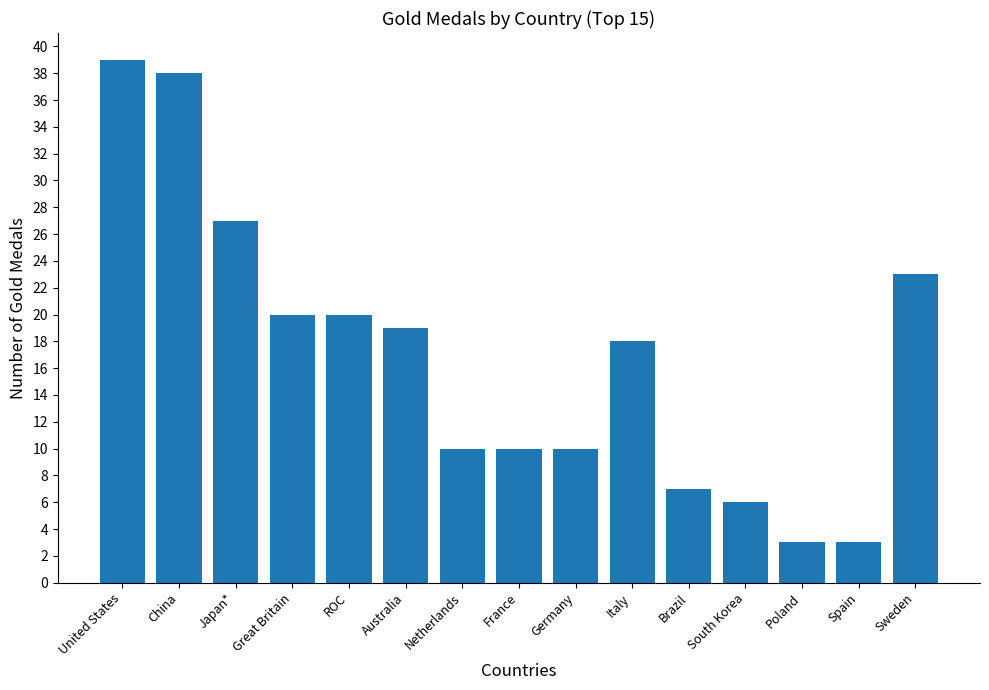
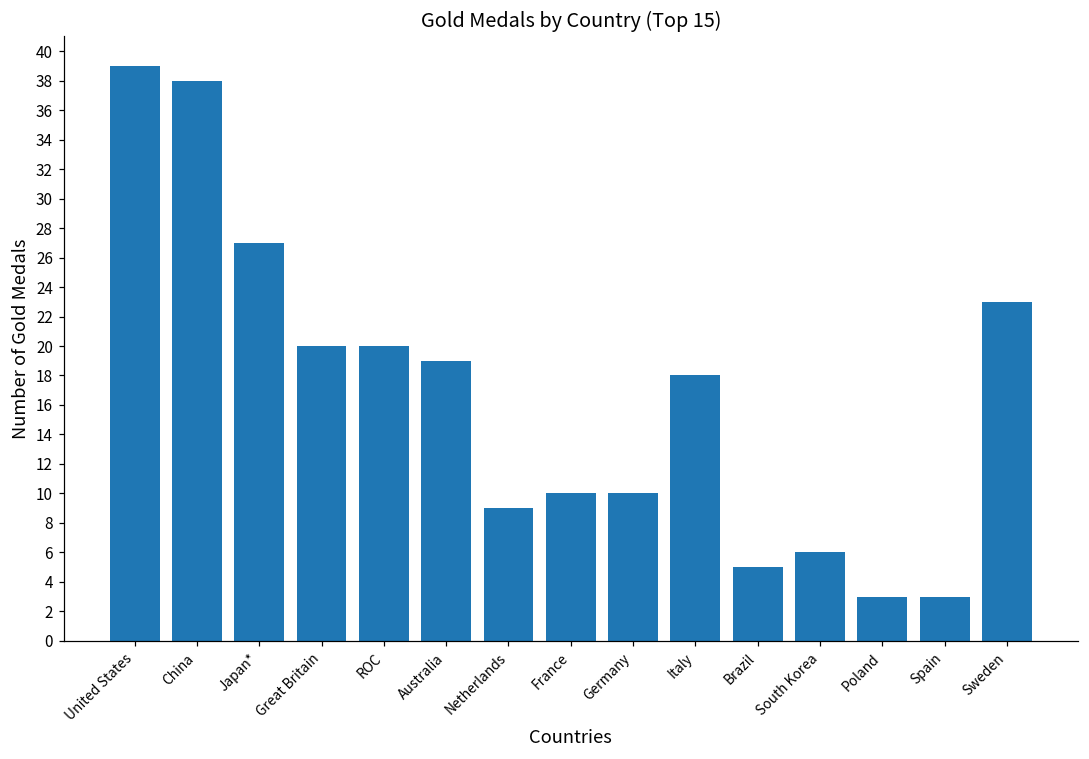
  {
    "United States": 39,
    "China": 38,
    "Japan*": 27,
    "Great Britain": 20,
    "ROC": 20,
    "Australia": 19,
-   "Netherlands": 10,
+   "Netherlands": 9,
    "France": 10,
    "Germany": 10,
    "Italy": 18,
-   "Brazil": 7,
+   "Brazil": 5,
    "South Korea": 6,
    "Poland": 3,
    "Spain": 3,
    "Sweden": 23
  }
